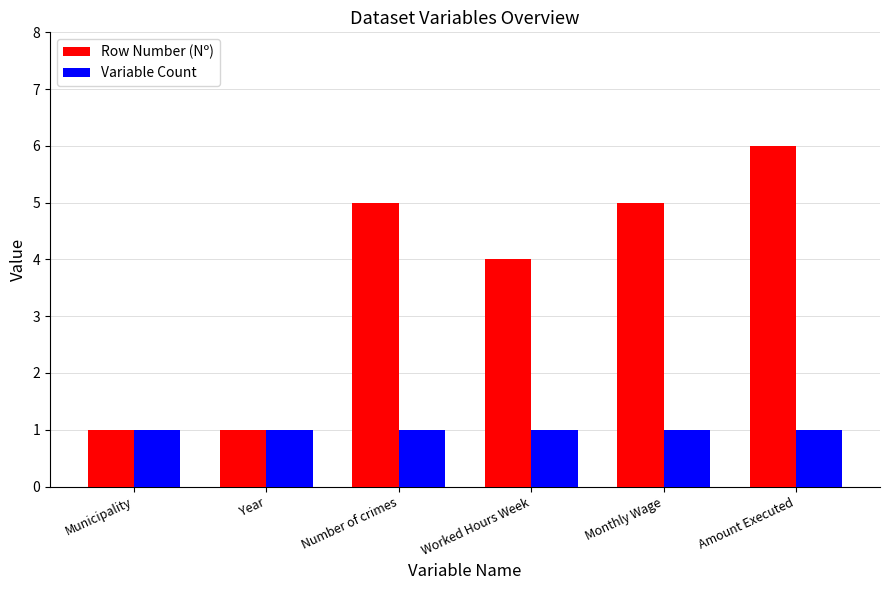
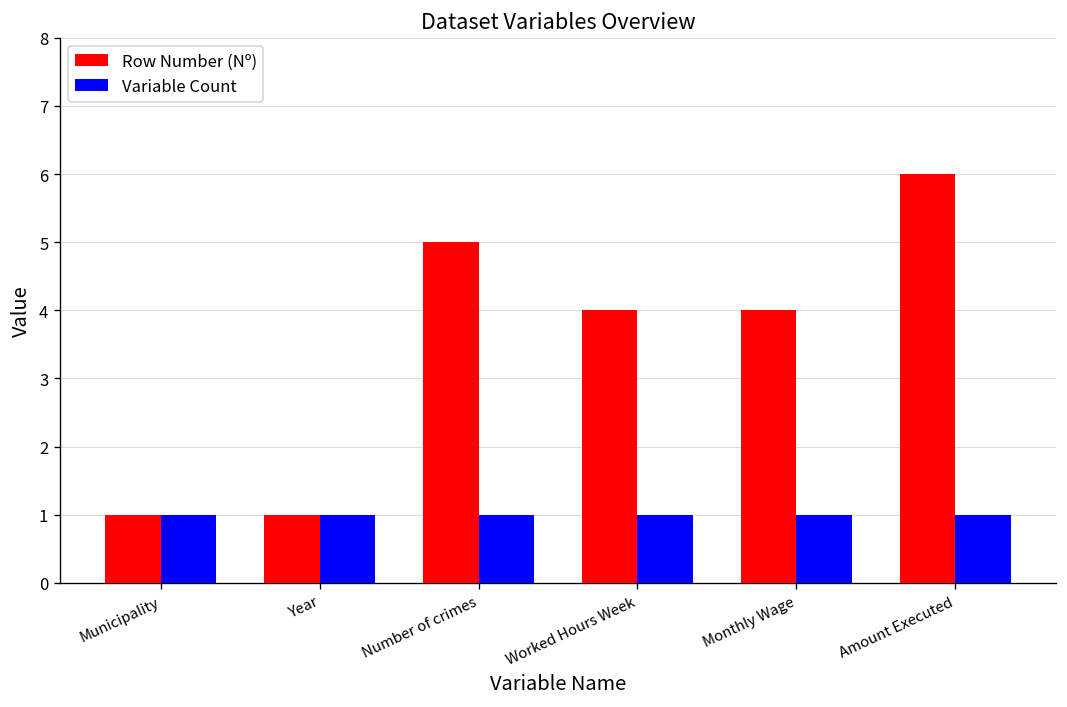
  {
    "Row Number (Nº)": {
      "Municipality": 1,
      "Year": 1,
      "Number of crimes": 5,
      "Worked Hours Week": 4,
-     "Monthly Wage": 5,
+     "Monthly Wage": 4,
      "Amount Executed": 6
    },
    "Variable Count": {
      "Municipality": 1,
      "Year": 1,
      "Number of crimes": 1,
      "Worked Hours Week": 1,
      "Monthly Wage": 1,
      "Amount Executed": 1
    }
  }
